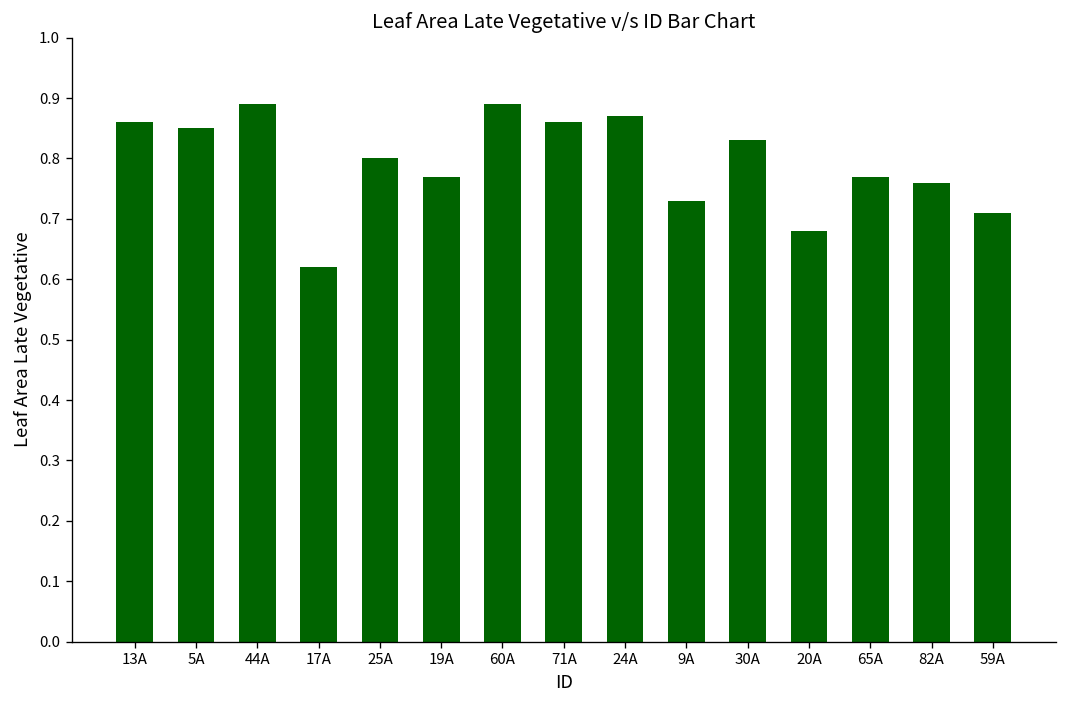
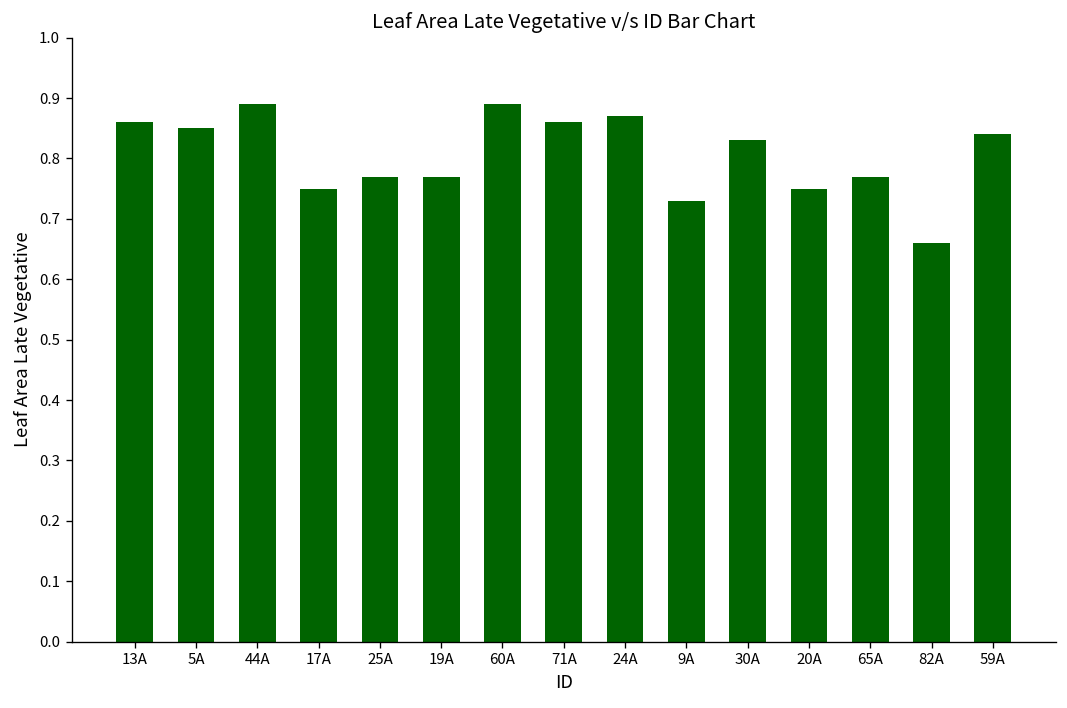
  {
    "13A": 0.86,
    "5A": 0.85,
    "44A": 0.89,
-   "17A": 0.62,
-   "25A": 0.80,
+   "17A": 0.75,
+   "25A": 0.77,
    "19A": 0.77,
    "60A": 0.89,
    "71A": 0.86,
    "24A": 0.87,
    "9A": 0.73,
    "30A": 0.83,
-   "20A": 0.68,
+   "20A": 0.75,
    "65A": 0.77,
-   "82A": 0.76,
-   "59A": 0.71
+   "82A": 0.66,
+   "59A": 0.84
  }
